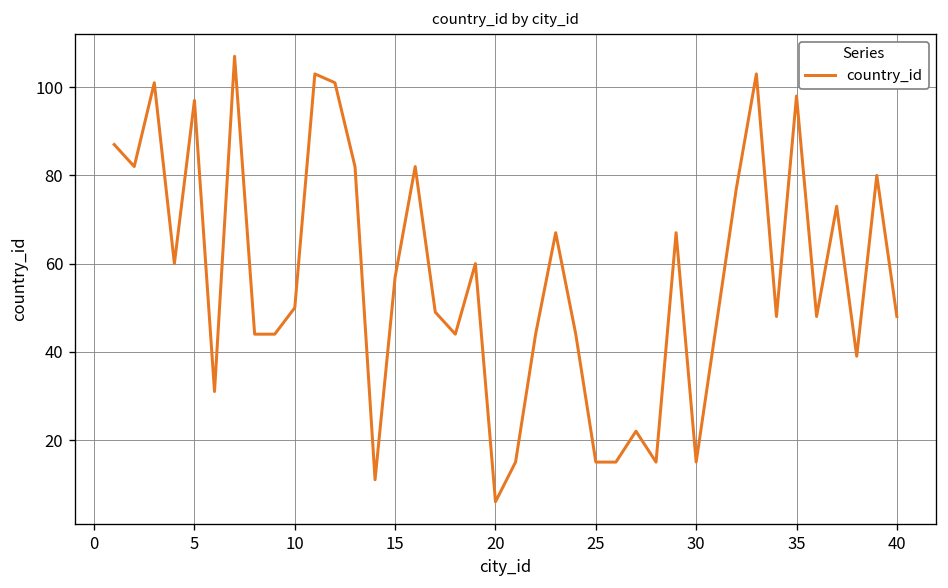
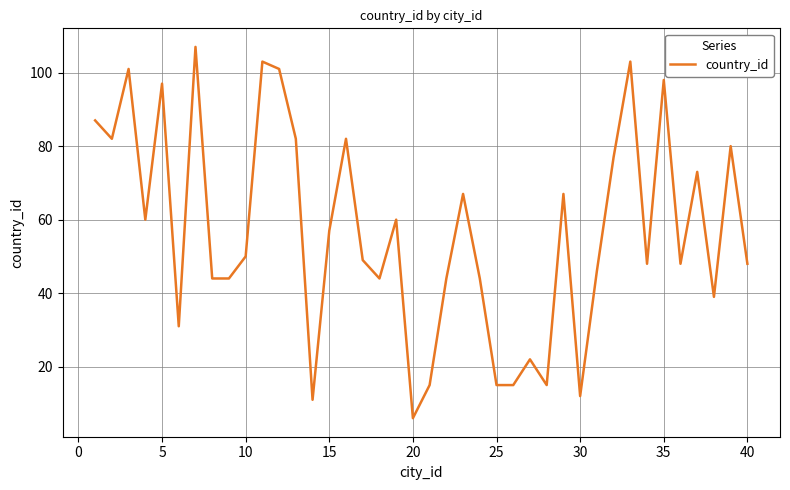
  {
    "5": 97,
    "10": 50,
    "15": 57,
    "20": 6,
    "25": 15,
-   "30": 15,
+   "30": 12,
    "35": 98,
    "40": 48
  }
